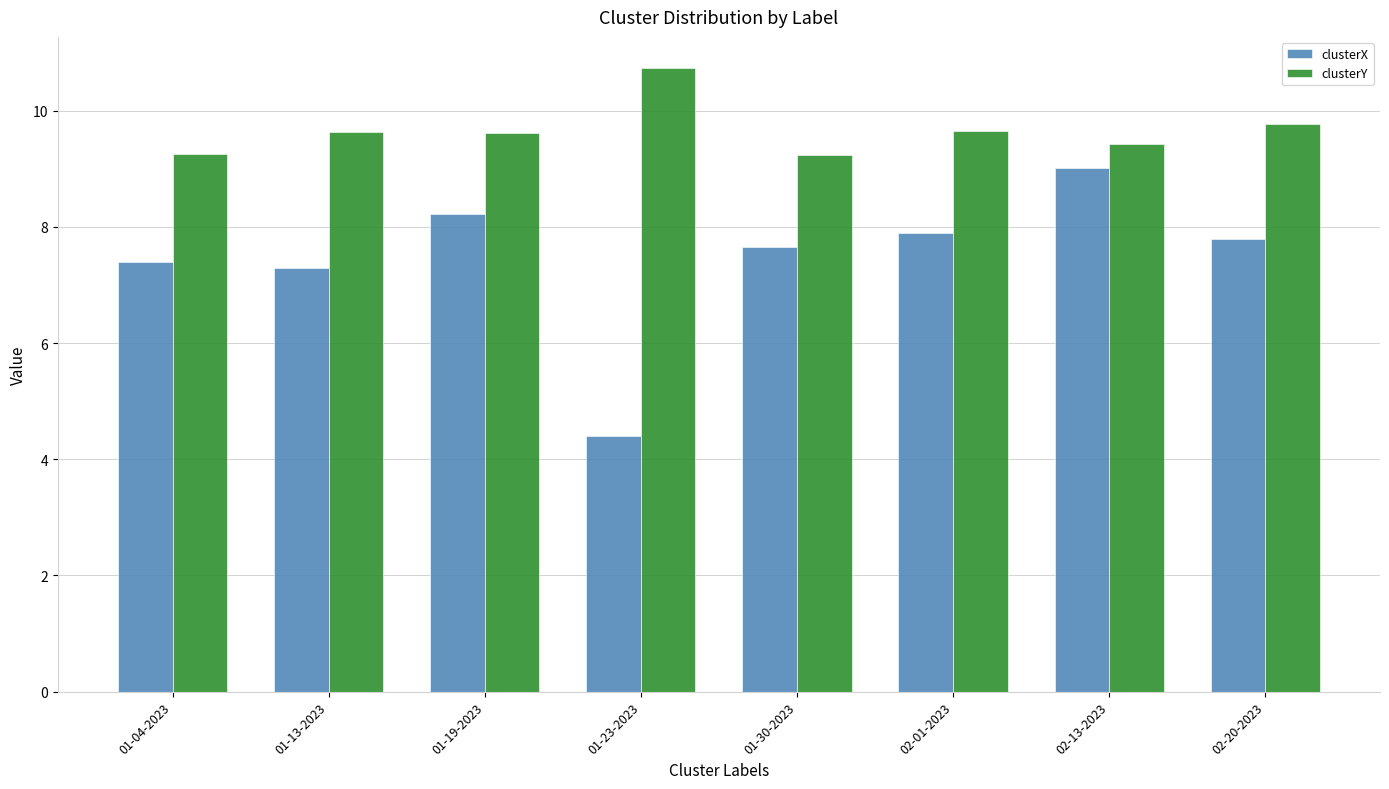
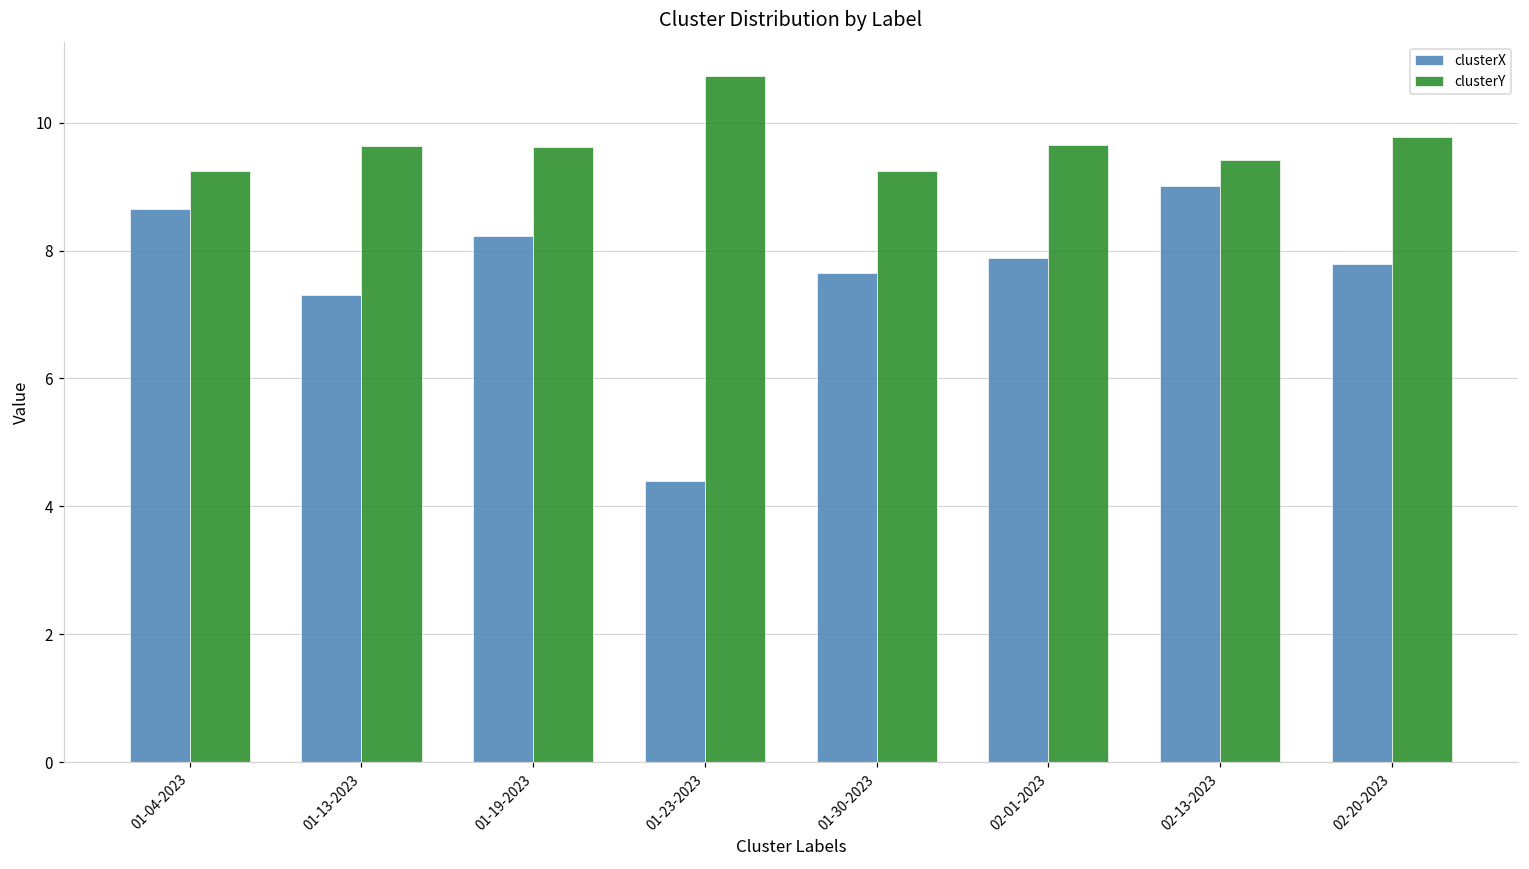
  {
    "clusterX": {
-     "01-04-2023": 7.4,
+     "01-04-2023": 8.6,
      "01-13-2023": 7.3,
      "01-19-2023": 8.2,
      "01-23-2023": 4.4,
      "01-30-2023": 7.6,
      "02-01-2023": 7.9,
      "02-13-2023": 9.0,
      "02-20-2023": 7.8
    },
    "clusterY": {
      "01-04-2023": 9.2,
      "01-13-2023": 9.6,
      "01-19-2023": 9.6,
      "01-23-2023": 10.7,
      "01-30-2023": 9.2,
      "02-01-2023": 9.6,
      "02-13-2023": 9.4,
      "02-20-2023": 9.8
    }
  }
